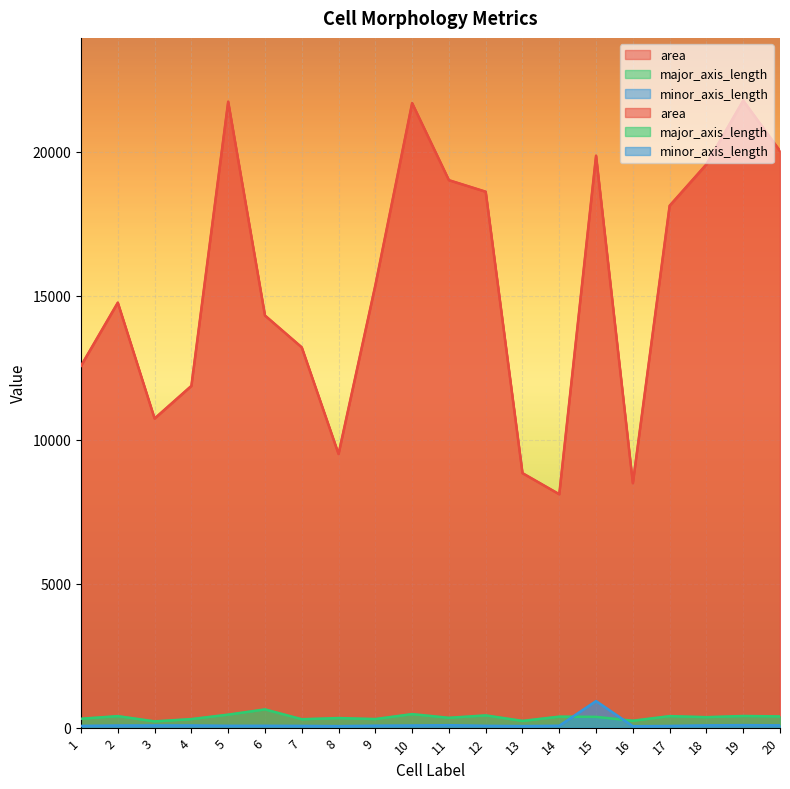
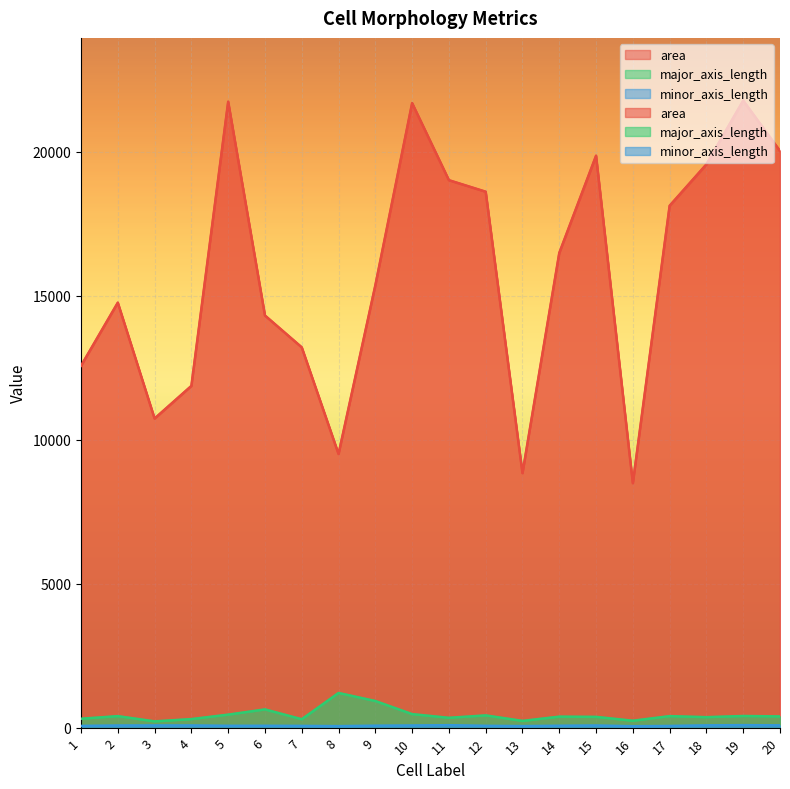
  {
    "area": {
      "1": 12600,
      "2": 14800,
      "3": 10700,
      "4": 11900,
      "5": 21700,
      "6": 14300,
      "7": 13200,
      "8": 9500,
      "9": 15400,
      "10": 21700,
      "11": 19000,
      "12": 18600,
      "13": 8800,
-     "14": 8100,
+     "14": 16500,
      "15": 19900,
      "16": 8500,
      "17": 18100,
      "18": 19600,
      "20": 20000
    },
    "major_axis_length": {
      "1": 300,
      "2": 400,
      "3": 200,
      "4": 300,
      "5": 500,
      "6": 600,
      "7": 300,
-     "8": 300,
-     "9": 300,
+     "8": 1200,
+     "9": 900,
      "10": 500,
      "11": 300,
      "12": 400,
      "13": 200,
      "14": 400,
      "15": 400,
      "16": 200,
      "17": 400,
      "18": 400,
      "19": 400,
      "20": 400
    },
    "minor_axis_length": {
      "1": 100,
      "2": 100,
      "3": 100,
      "4": 100,
      "5": 100,
      "6": 100,
      "7": 100,
      "8": 100,
      "9": 100,
      "10": 100,
      "11": 100,
      "12": 100,
      "13": 100,
      "14": 100,
-     "15": 900,
+     "15": 100,
      "16": 0,
      "17": 100,
      "18": 100,
      "19": 100,
      "20": 100
    }
  }
